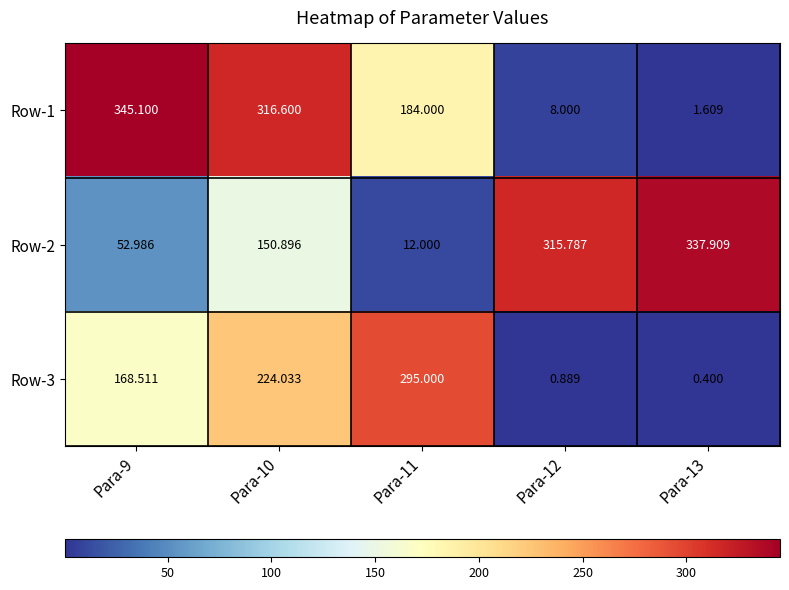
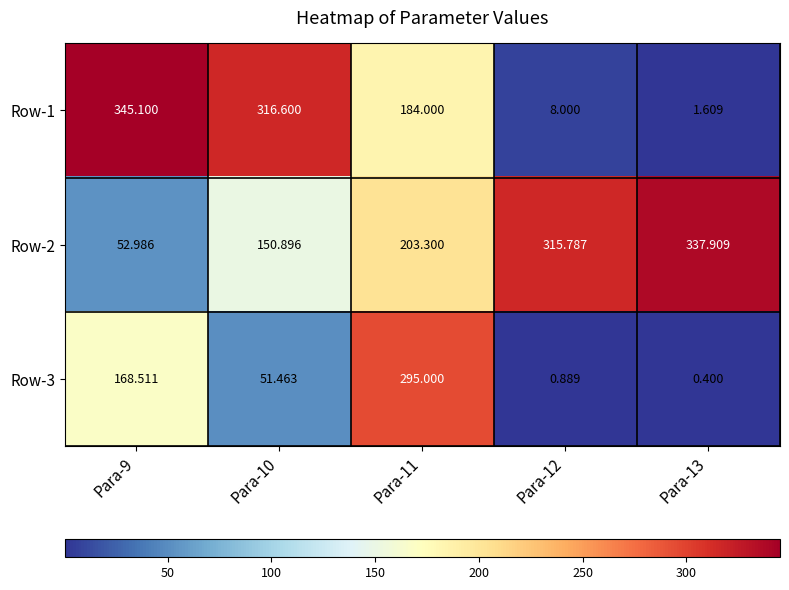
  {
    "Row-1": {
      "Para-9": 345.100,
      "Para-10": 316.600,
      "Para-11": 184.000,
      "Para-12": 8.000,
      "Para-13": 1.609
    },
    "Row-2": {
      "Para-9": 52.986,
      "Para-10": 150.896,
-     "Para-11": 12.000,
+     "Para-11": 203.300,
      "Para-12": 315.787,
      "Para-13": 337.909
    },
    "Row-3": {
      "Para-9": 168.511,
-     "Para-10": 224.033,
+     "Para-10": 51.463,
      "Para-11": 295.000,
      "Para-12": 0.889,
      "Para-13": 0.400
    }
  }
